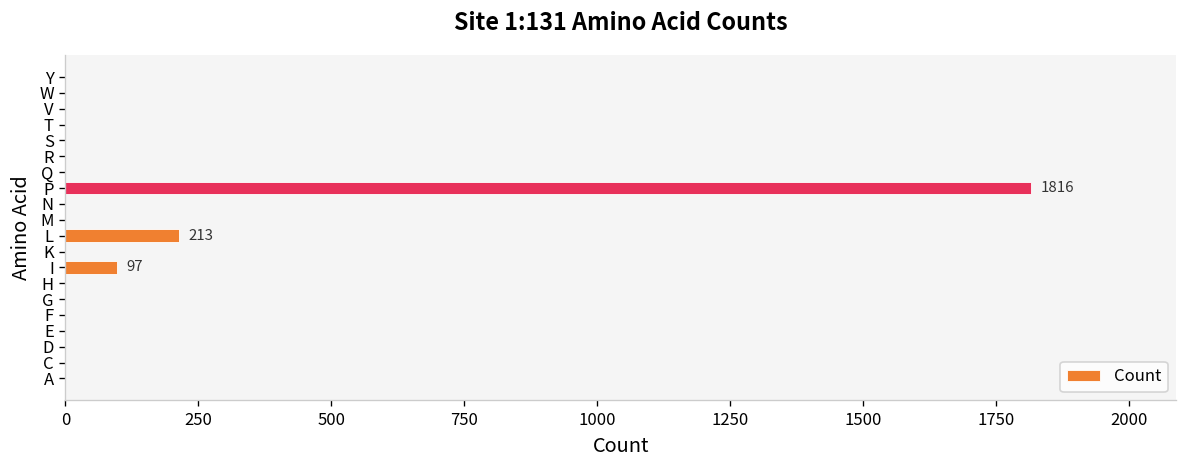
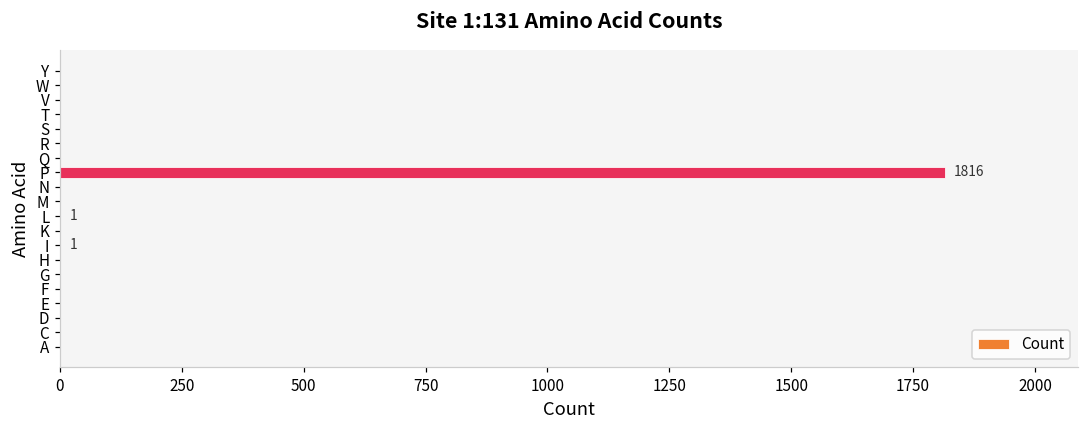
  {
    "P": 1816,
-   "L": 213,
-   "I": 97
+   "L": 1,
+   "I": 1
  }
